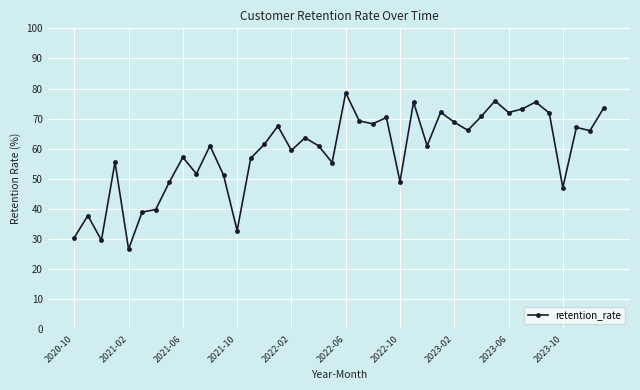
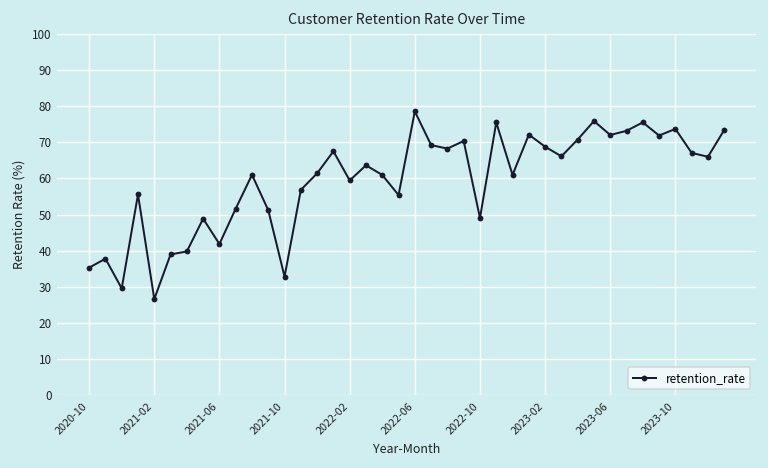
  {
-   "2020-10": 30,
+   "2020-10": 35,
    "2021-02": 27,
-   "2021-06": 57,
+   "2021-06": 42,
    "2021-10": 33,
    "2022-02": 59,
    "2022-06": 79,
    "2022-10": 49,
    "2023-02": 69,
    "2023-06": 72,
-   "2023-10": 47
+   "2023-10": 74
  }
